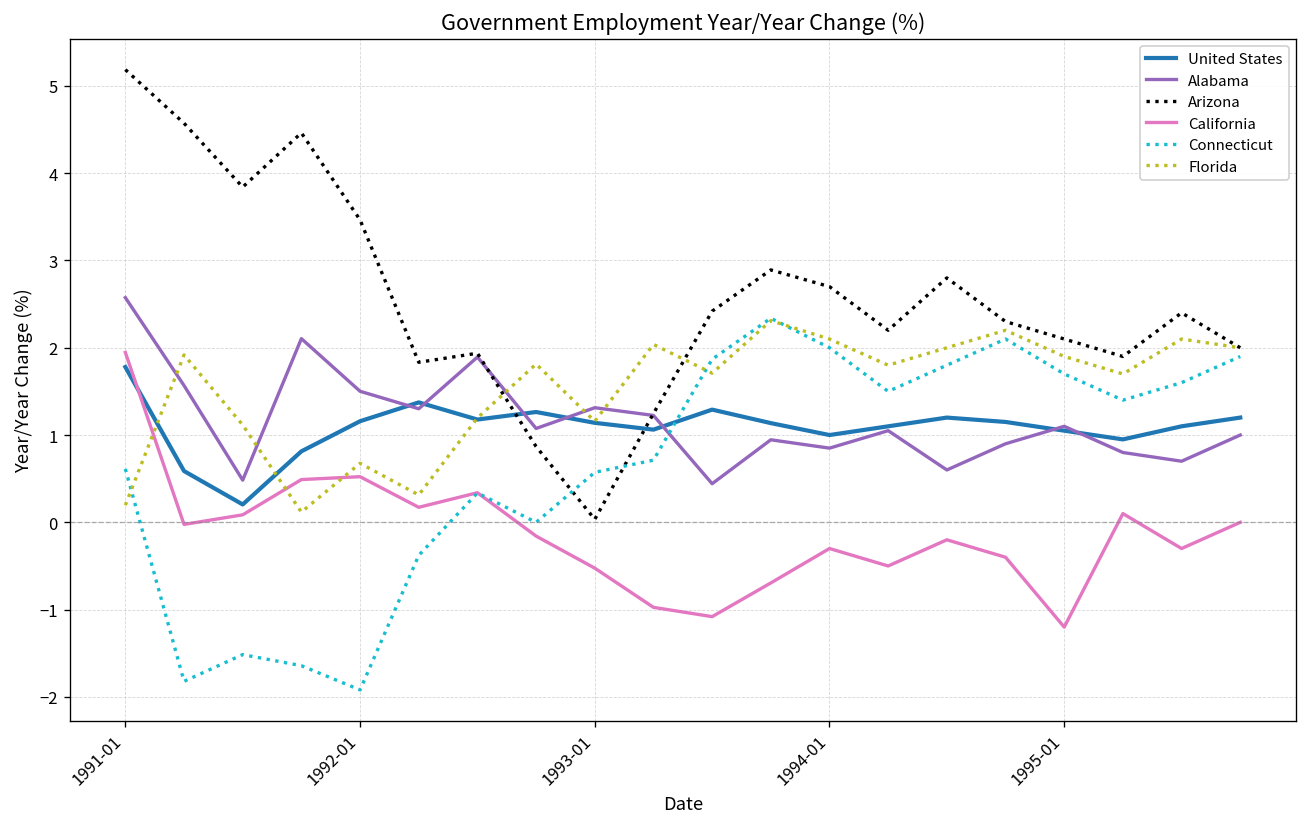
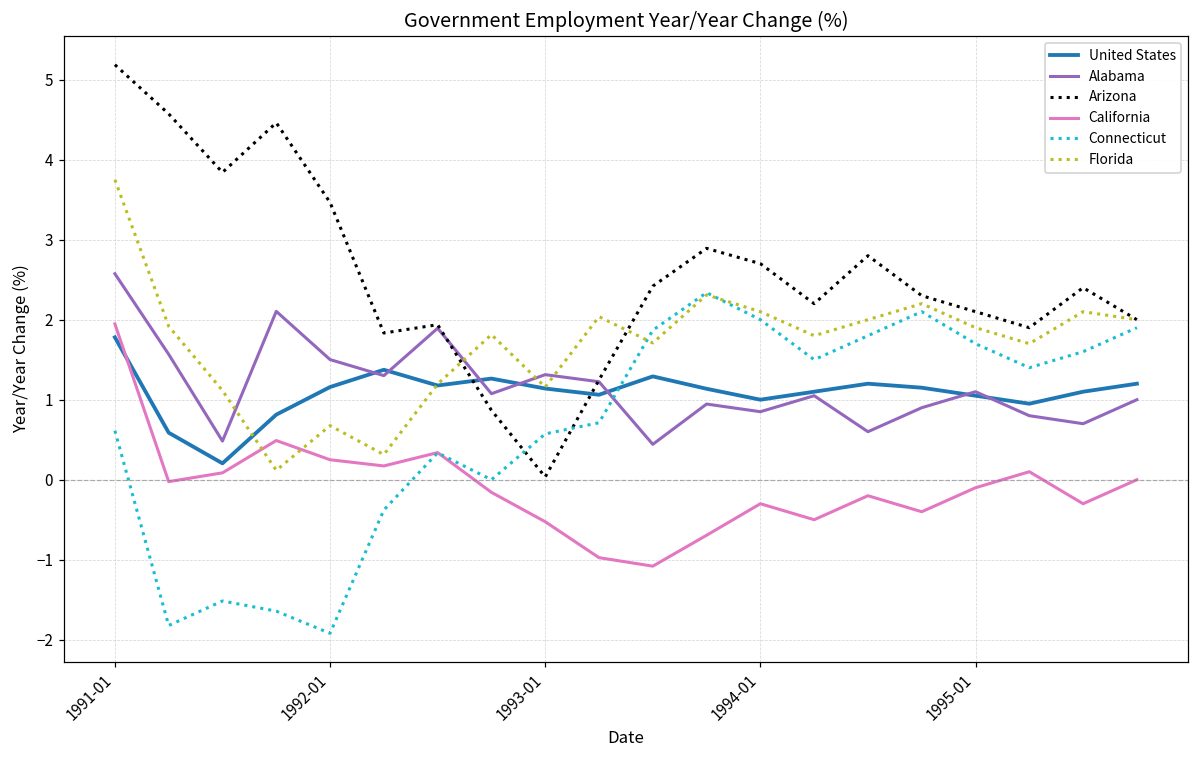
  {
    "United States": {
      "1991-01": 1.8,
      "1992-01": 1.2,
      "1994-01": 1.0,
      "1995-01": 1.1
    },
    "Alabama": {
      "1991-01": 2.6,
      "1992-01": 1.5,
      "1993-01": 1.3,
      "1994-01": 0.9,
      "1995-01": 1.1
    },
    "Arizona": {
      "1991-01": 5.2,
      "1992-01": 3.5,
      "1993-01": 0.0,
      "1994-01": 2.7,
      "1995-01": 2.1
    },
    "California": {
      "1991-01": 1.9,
-     "1992-01": 0.5,
+     "1992-01": 0.2,
      "1993-01": -0.5,
      "1994-01": -0.3,
-     "1995-01": -1.2
+     "1995-01": -0.1
    },
    "Connecticut": {
      "1991-01": 0.6,
      "1992-01": -1.9,
      "1993-01": 0.6,
      "1994-01": 2.0,
      "1995-01": 1.7
    },
    "Florida": {
-     "1991-01": 0.2,
+     "1991-01": 3.7,
      "1992-01": 0.7,
      "1994-01": 2.1,
      "1995-01": 1.9
    }
  }
